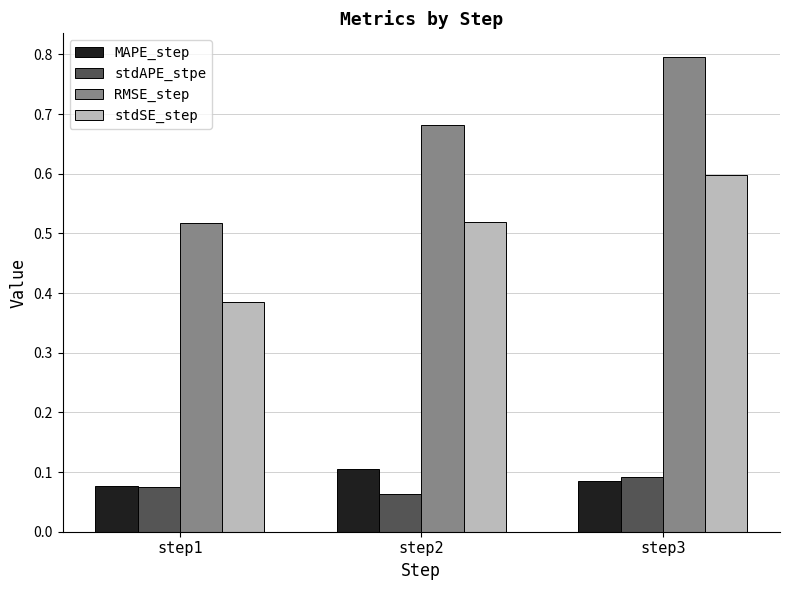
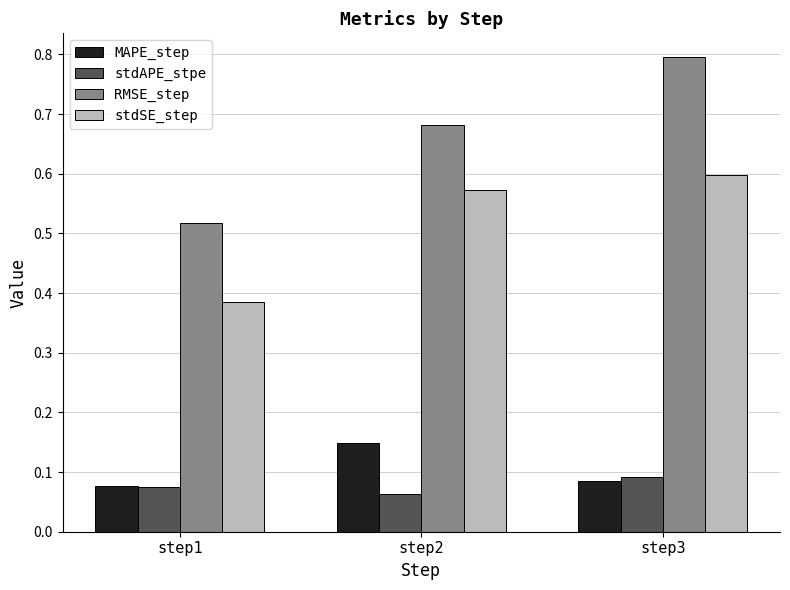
  {
    "MAPE_step": {
      "step1": 0.08,
-     "step2": 0.10,
+     "step2": 0.15,
      "step3": 0.08
    },
    "stdAPE_stpe": {
      "step1": 0.08,
      "step2": 0.06,
      "step3": 0.09
    },
    "RMSE_step": {
      "step1": 0.52,
      "step2": 0.68,
      "step3": 0.80
    },
    "stdSE_step": {
      "step1": 0.38,
-     "step2": 0.52,
+     "step2": 0.57,
      "step3": 0.60
    }
  }
